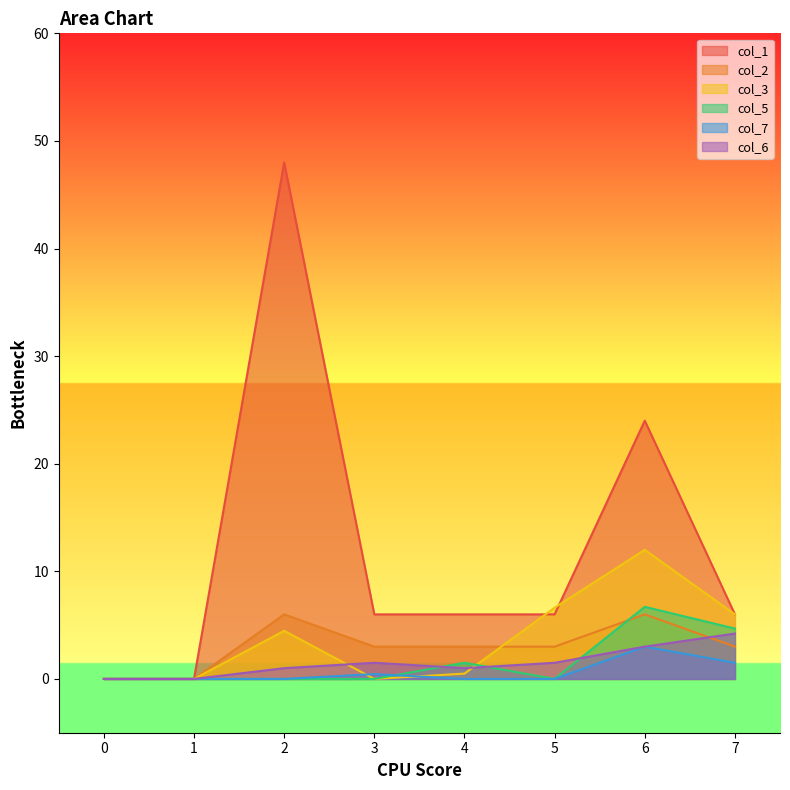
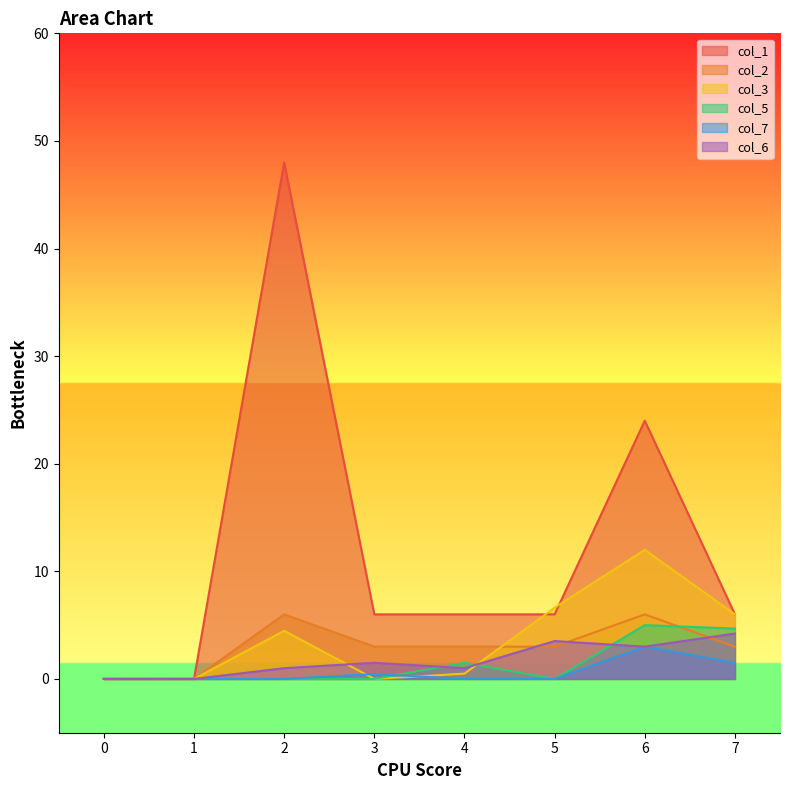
  {
    "col_3": {
      "2": 4.5,
      "4": 0.5,
      "5": 6.6,
      "6": 12.0
    },
    "col_5": {
      "4": 1.5,
-     "6": 6.7,
+     "6": 5.0,
      "7": 4.7
    },
    "col_7": {
      "3": 0.5,
      "4": 0.0,
      "7": 1.5
    },
    "col_6": {
      "2": 1.0,
      "3": 1.5,
      "4": 1.0,
-     "5": 1.5,
+     "5": 3.5,
      "7": 4.2
    }
  }
